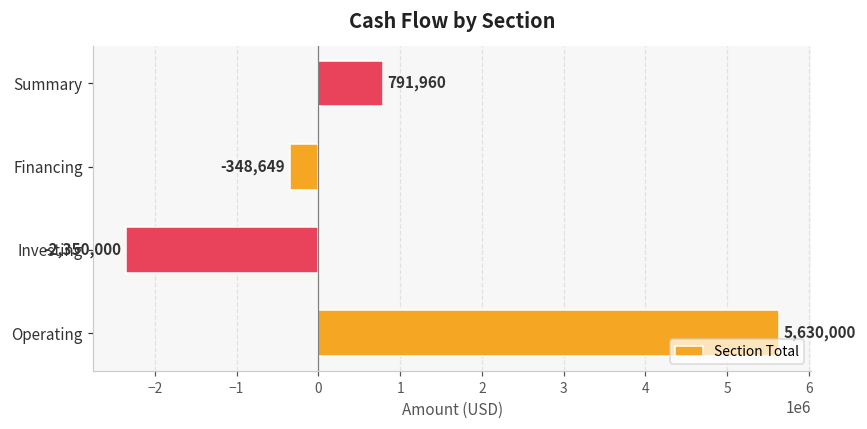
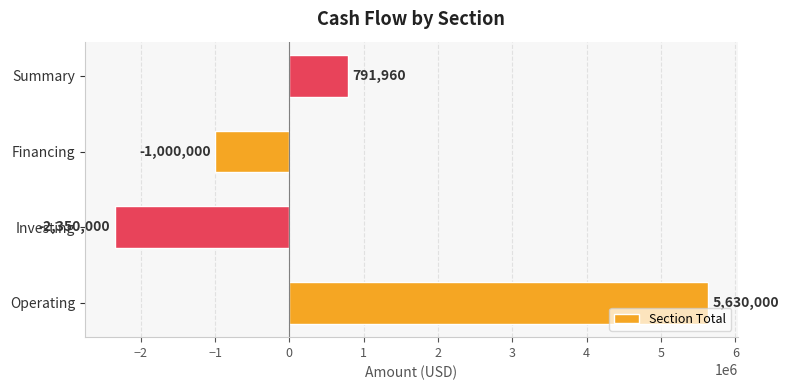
  {
    "Summary": "791,960",
-   "Financing": "-348,649",
+   "Financing": "-1,000,000",
    "Investing": "-2,350,000"
  }
